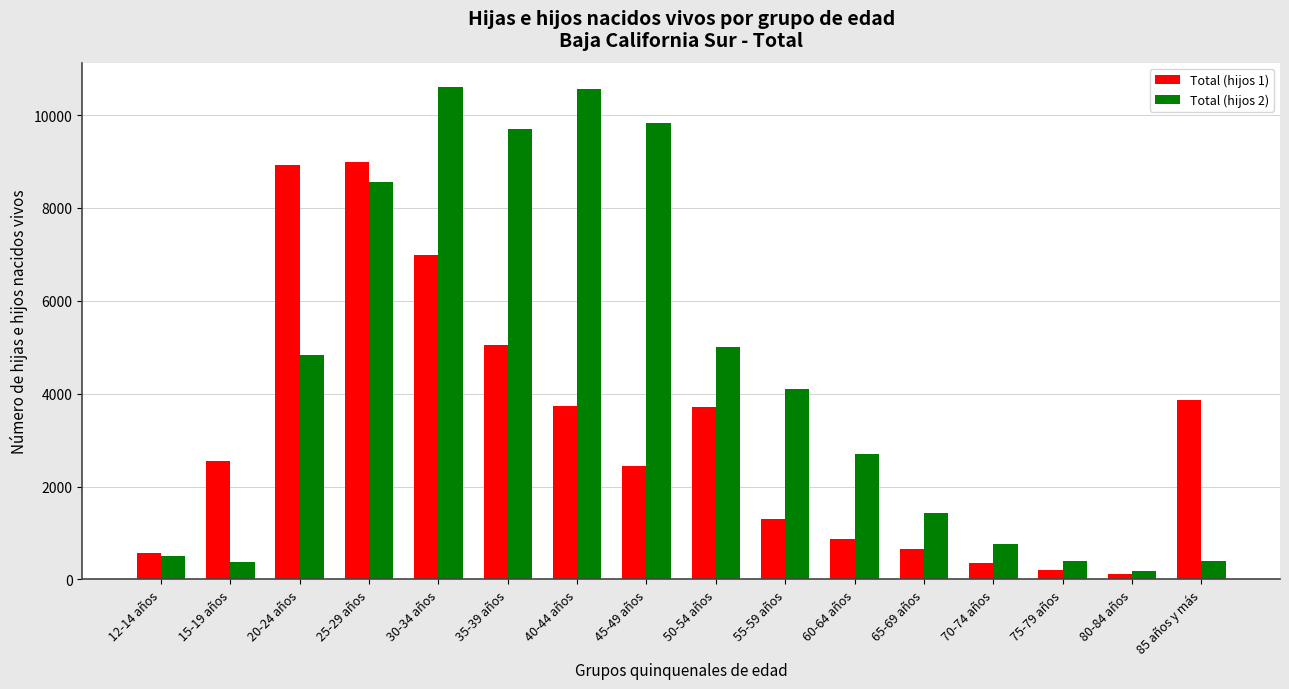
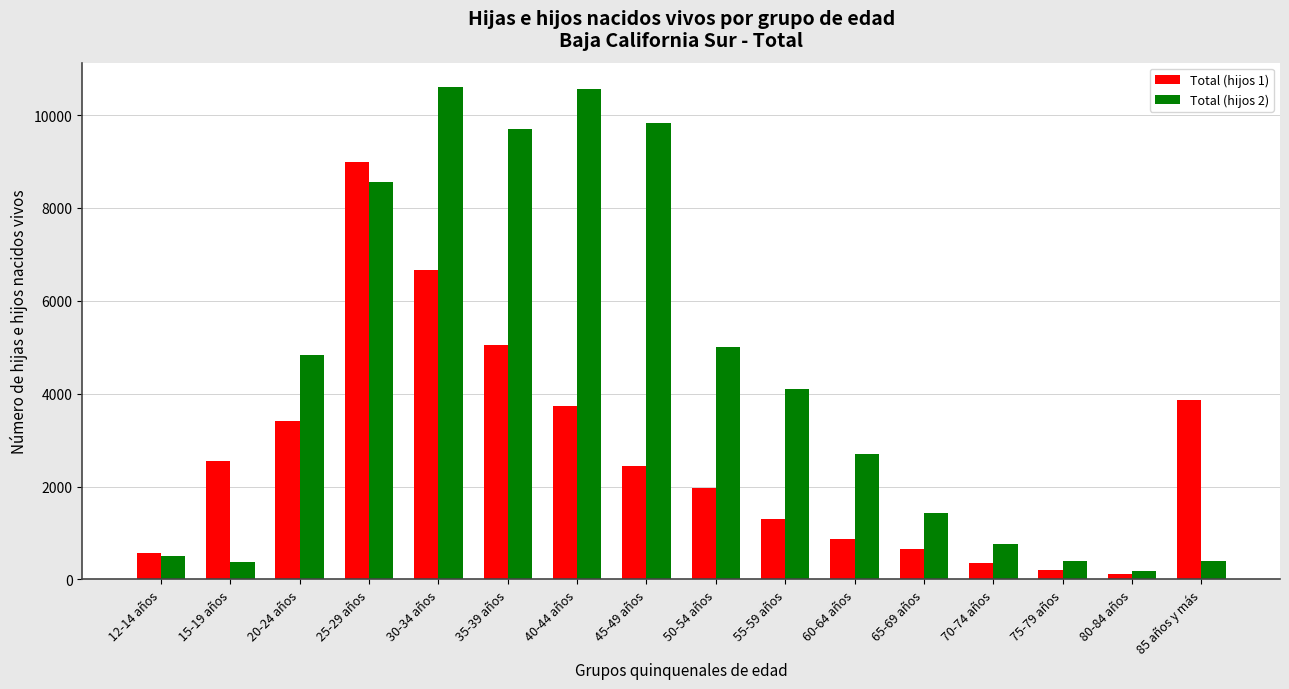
  {
    "Total (hijos 1)": {
      "12-14 años": 600,
      "15-19 años": 2600,
-     "20-24 años": 8900,
+     "20-24 años": 3400,
      "25-29 años": 9000,
-     "30-34 años": 7000,
+     "30-34 años": 6700,
      "35-39 años": 5000,
      "40-44 años": 3700,
      "45-49 años": 2400,
-     "50-54 años": 3700,
+     "50-54 años": 2000,
      "55-59 años": 1300,
      "60-64 años": 900,
      "65-69 años": 700,
      "70-74 años": 400,
      "75-79 años": 200,
      "80-84 años": 100,
      "85 años y más": 3900
    },
    "Total (hijos 2)": {
      "12-14 años": 500,
      "15-19 años": 400,
      "20-24 años": 4800,
      "25-29 años": 8600,
      "30-34 años": 10600,
      "35-39 años": 9700,
      "40-44 años": 10600,
      "45-49 años": 9800,
      "50-54 años": 5000,
      "55-59 años": 4100,
      "60-64 años": 2700,
      "65-69 años": 1400,
      "70-74 años": 800,
      "75-79 años": 400,
      "80-84 años": 200,
      "85 años y más": 400
    }
  }
